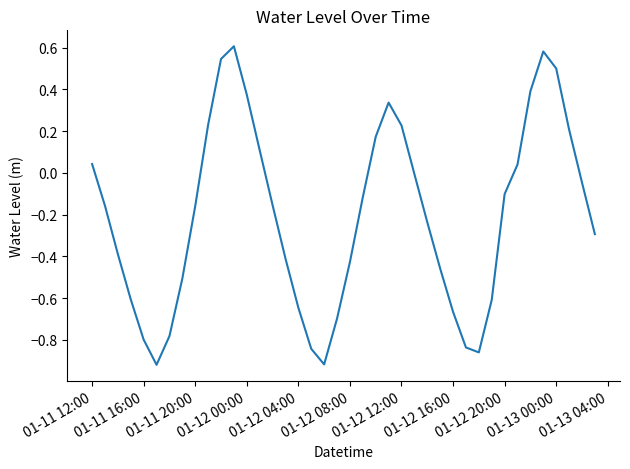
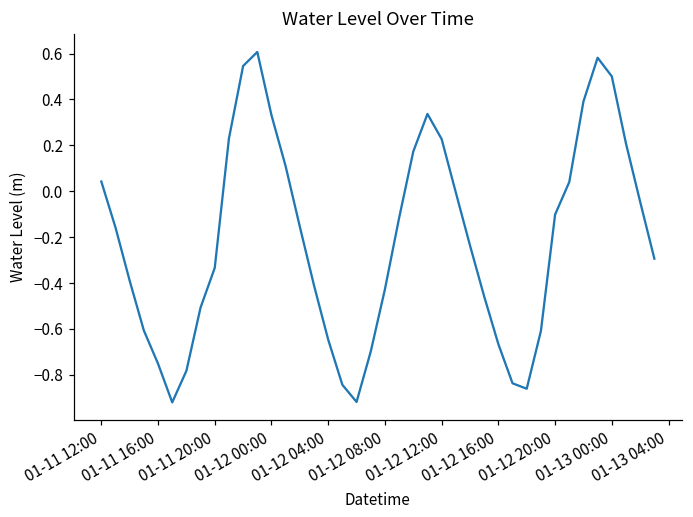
  {
    "01-11 12:00": 0.04,
-   "01-11 16:00": -0.80,
-   "01-11 20:00": -0.16,
-   "01-12 00:00": 0.37,
+   "01-11 16:00": -0.75,
+   "01-11 20:00": -0.33,
+   "01-12 00:00": 0.33,
    "01-12 04:00": -0.65,
    "01-12 08:00": -0.43,
    "01-12 12:00": 0.23,
    "01-12 16:00": -0.67,
    "01-12 20:00": -0.10,
    "01-13 00:00": 0.50
  }
